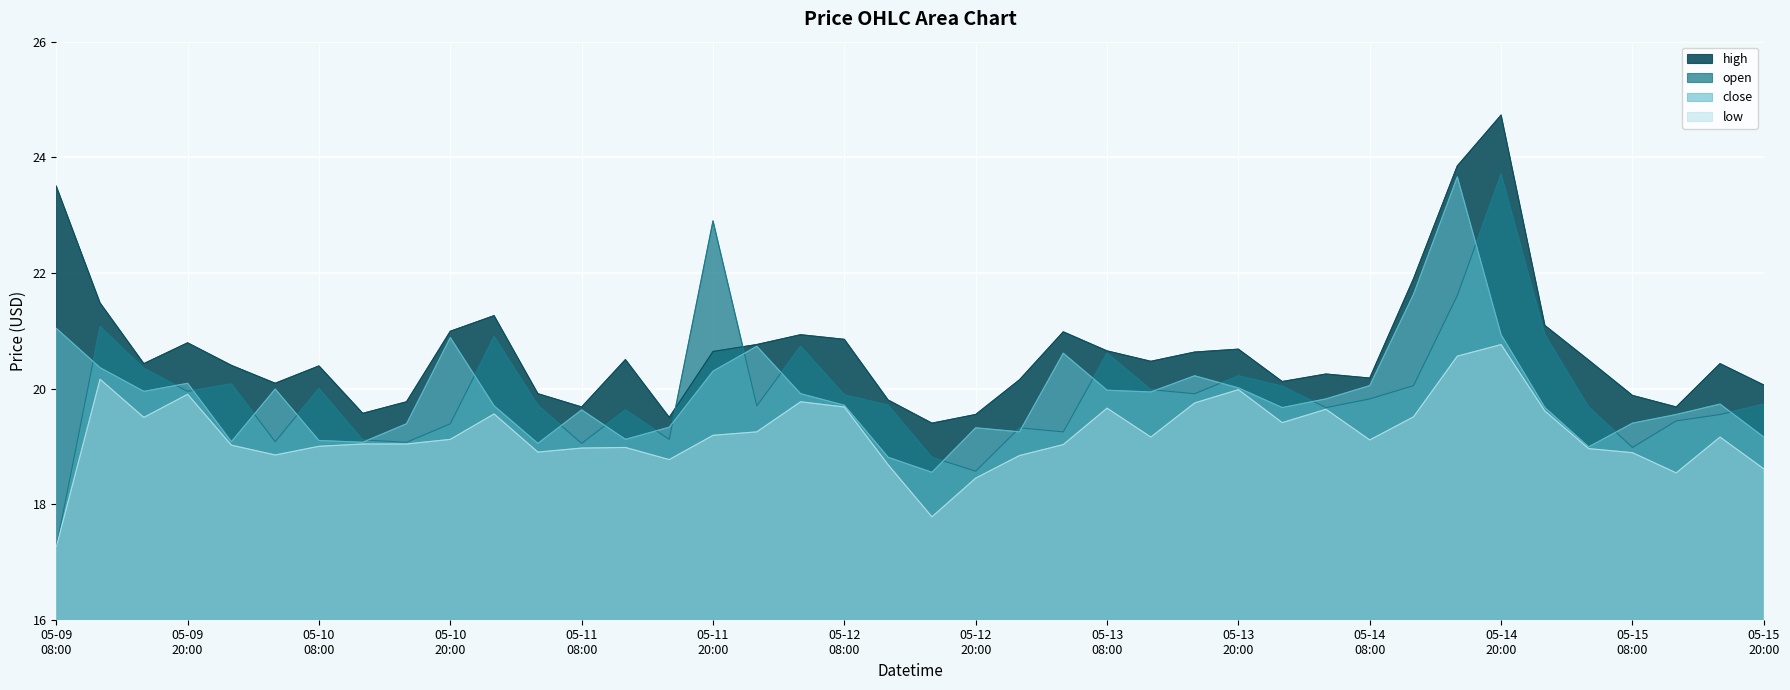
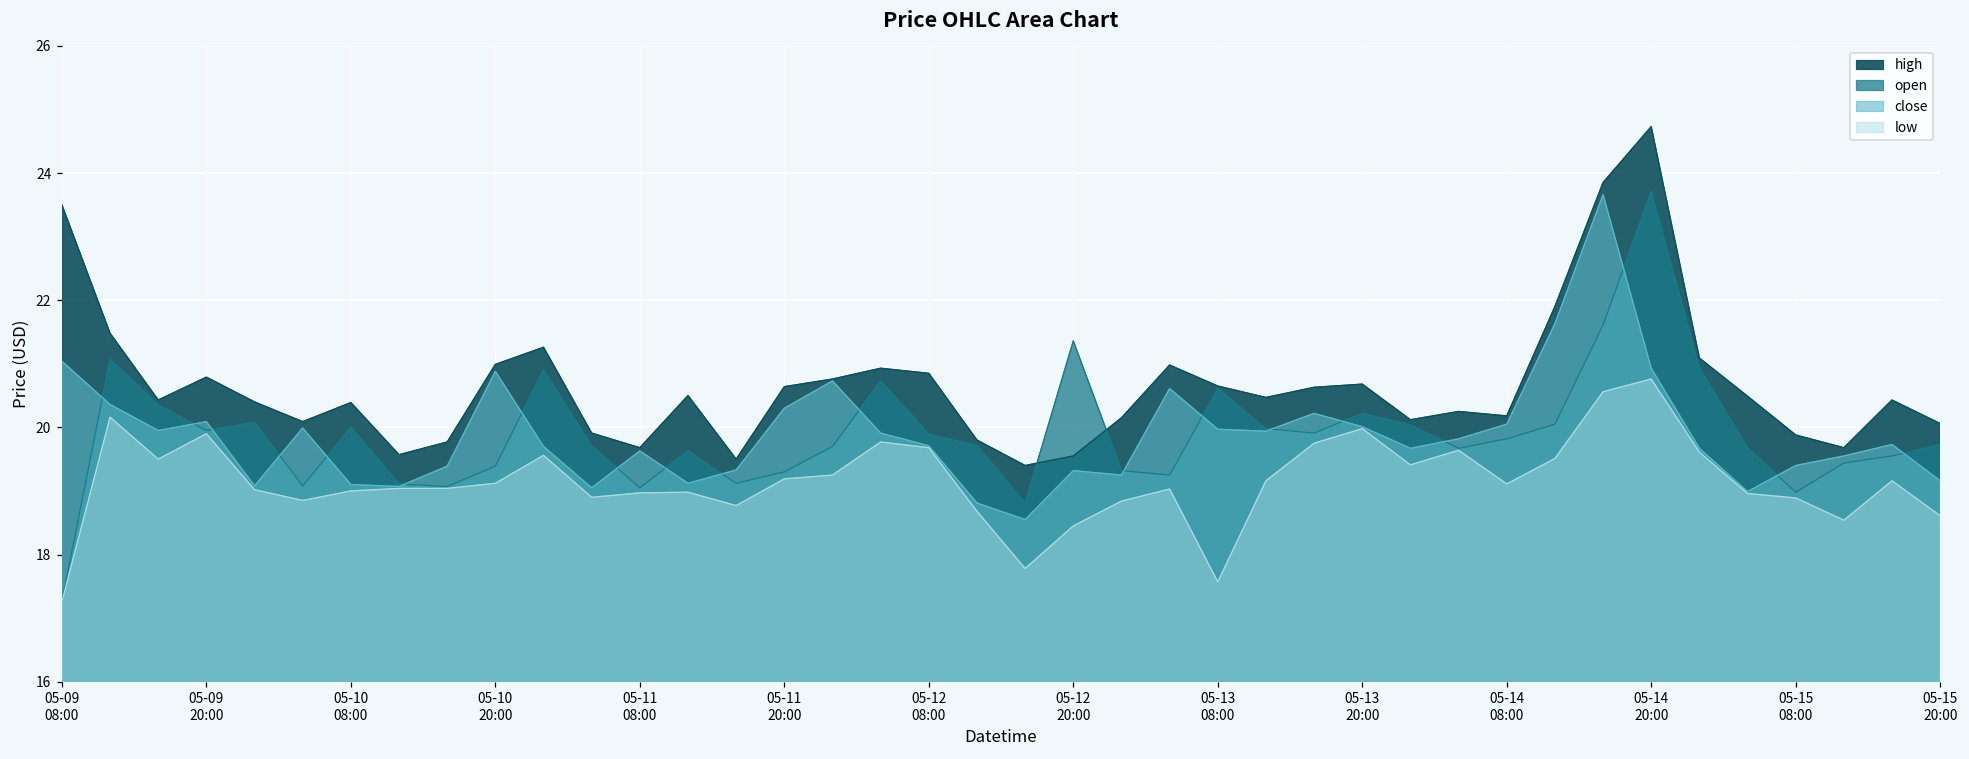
  {
    "high": {
      "05-09 08:00": 23.5,
      "05-09 20:00": 20.8,
      "05-10 08:00": 20.4,
      "05-10 20:00": 21.0,
      "05-11 08:00": 19.7,
      "05-11 20:00": 20.6,
      "05-12 08:00": 20.9,
      "05-12 20:00": 19.6,
      "05-13 20:00": 20.7,
      "05-14 08:00": 20.2,
      "05-14 20:00": 24.7,
      "05-15 08:00": 19.9,
      "05-15 20:00": 20.1
    },
    "open": {
      "05-09 20:00": 20.0,
      "05-10 08:00": 20.0,
      "05-10 20:00": 19.4,
      "05-11 08:00": 19.1,
-     "05-11 20:00": 22.9,
+     "05-11 20:00": 19.3,
      "05-12 08:00": 19.9,
-     "05-12 20:00": 18.6,
+     "05-12 20:00": 21.4,
      "05-13 20:00": 20.2,
      "05-14 08:00": 19.8,
      "05-14 20:00": 23.7,
      "05-15 08:00": 19.0,
      "05-15 20:00": 19.7
    },
    "close": {
      "05-09 08:00": 21.0,
      "05-09 20:00": 20.1,
      "05-10 08:00": 19.1,
      "05-10 20:00": 20.9,
      "05-11 08:00": 19.6,
      "05-11 20:00": 20.3,
      "05-12 20:00": 19.3,
      "05-13 08:00": 20.0,
      "05-14 08:00": 20.1,
      "05-14 20:00": 20.9,
      "05-15 08:00": 19.4,
      "05-15 20:00": 19.2
    },
    "low": {
      "05-09 20:00": 19.9,
      "05-10 08:00": 19.0,
      "05-10 20:00": 19.1,
      "05-11 08:00": 19.0,
      "05-11 20:00": 19.2,
      "05-12 20:00": 18.5,
-     "05-13 08:00": 19.7,
+     "05-13 08:00": 17.6,
      "05-14 08:00": 19.1,
      "05-14 20:00": 20.8,
      "05-15 08:00": 18.9,
      "05-15 20:00": 18.6
    }
  }
